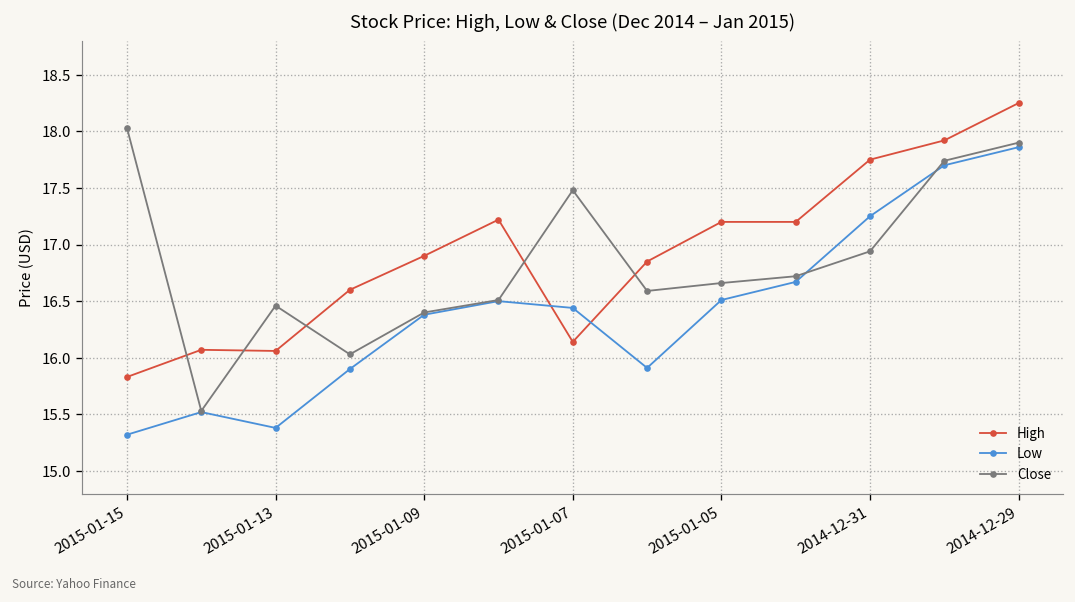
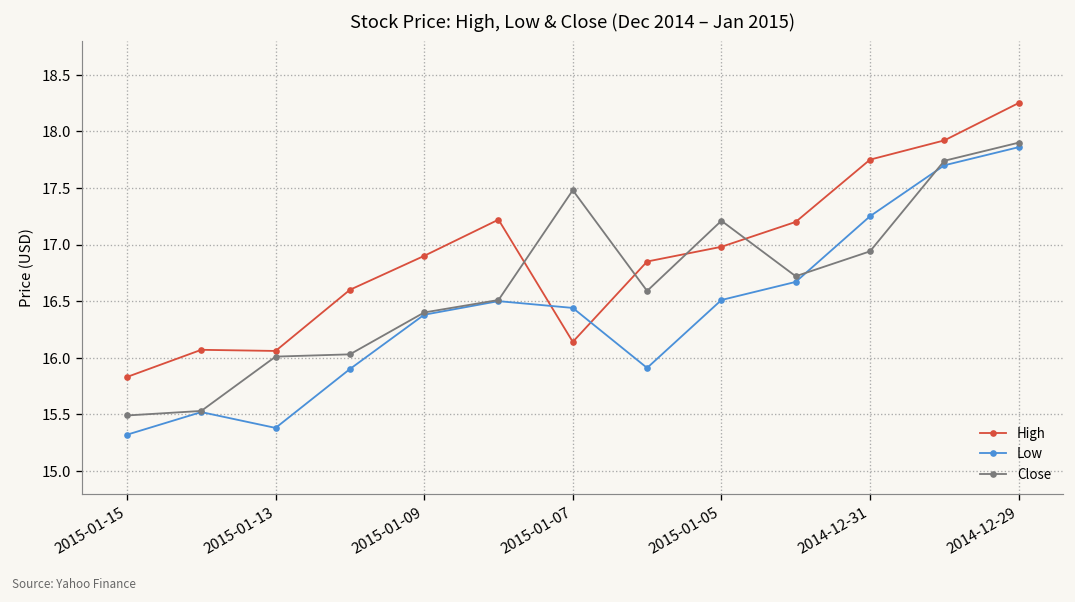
  {
    "High": {
      "2015-01-15": 15.8,
      "2015-01-13": 16.1,
      "2015-01-09": 16.9,
      "2015-01-07": 16.1,
-     "2015-01-05": 17.2,
+     "2015-01-05": 17.0,
      "2014-12-31": 17.8,
      "2014-12-29": 18.3
    },
    "Low": {
      "2015-01-15": 15.3,
      "2015-01-13": 15.4,
      "2015-01-07": 16.4,
      "2015-01-05": 16.5,
      "2014-12-31": 17.3,
      "2014-12-29": 17.9
    },
    "Close": {
-     "2015-01-15": 18.0,
-     "2015-01-13": 16.5,
+     "2015-01-15": 15.5,
+     "2015-01-13": 16.0,
      "2015-01-07": 17.5,
-     "2015-01-05": 16.7,
+     "2015-01-05": 17.2,
      "2014-12-31": 16.9,
      "2014-12-29": 17.9
    }
  }
